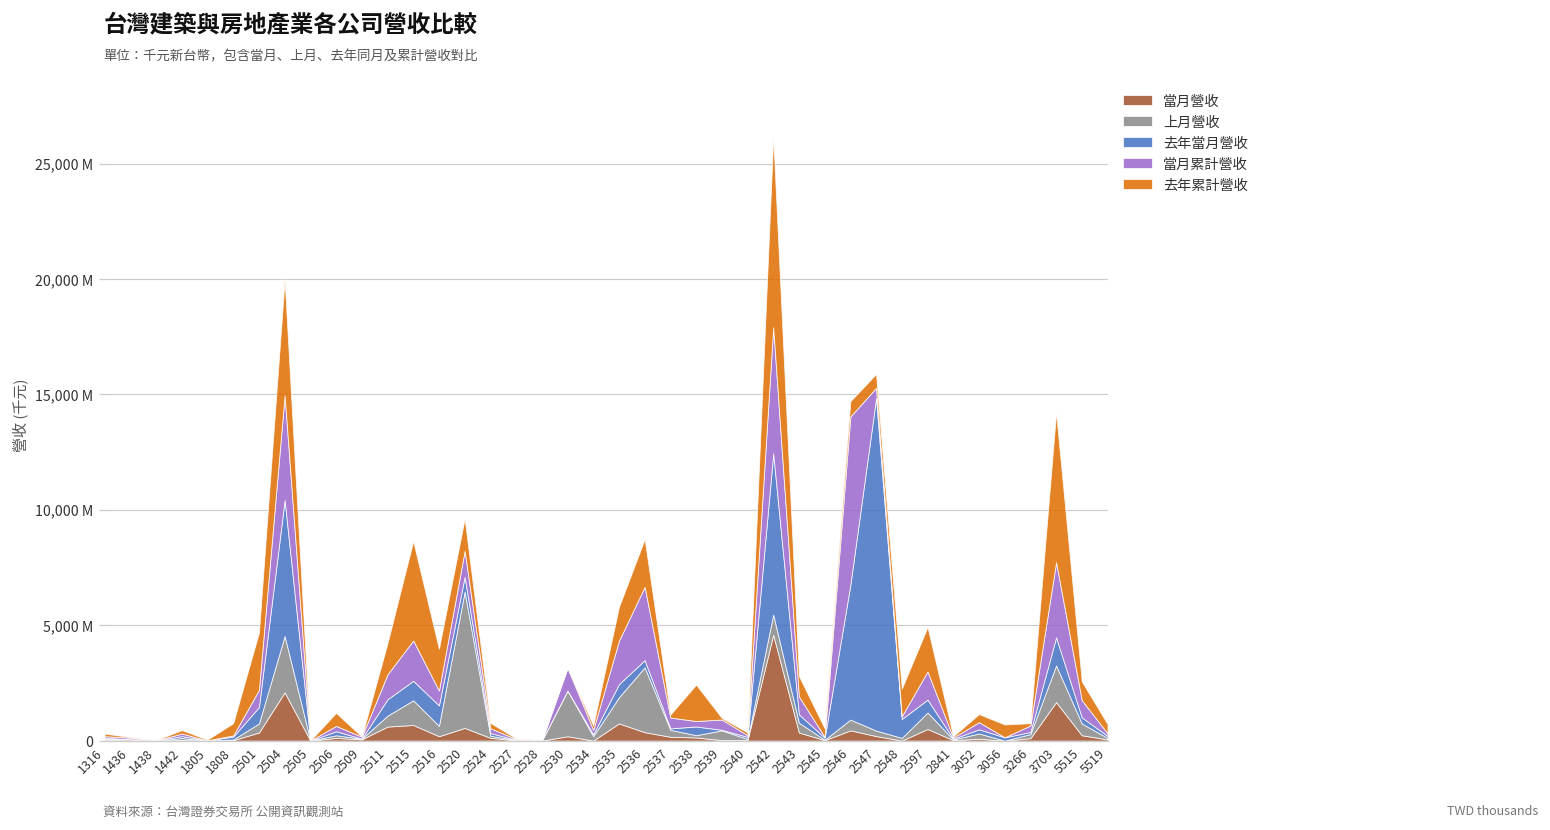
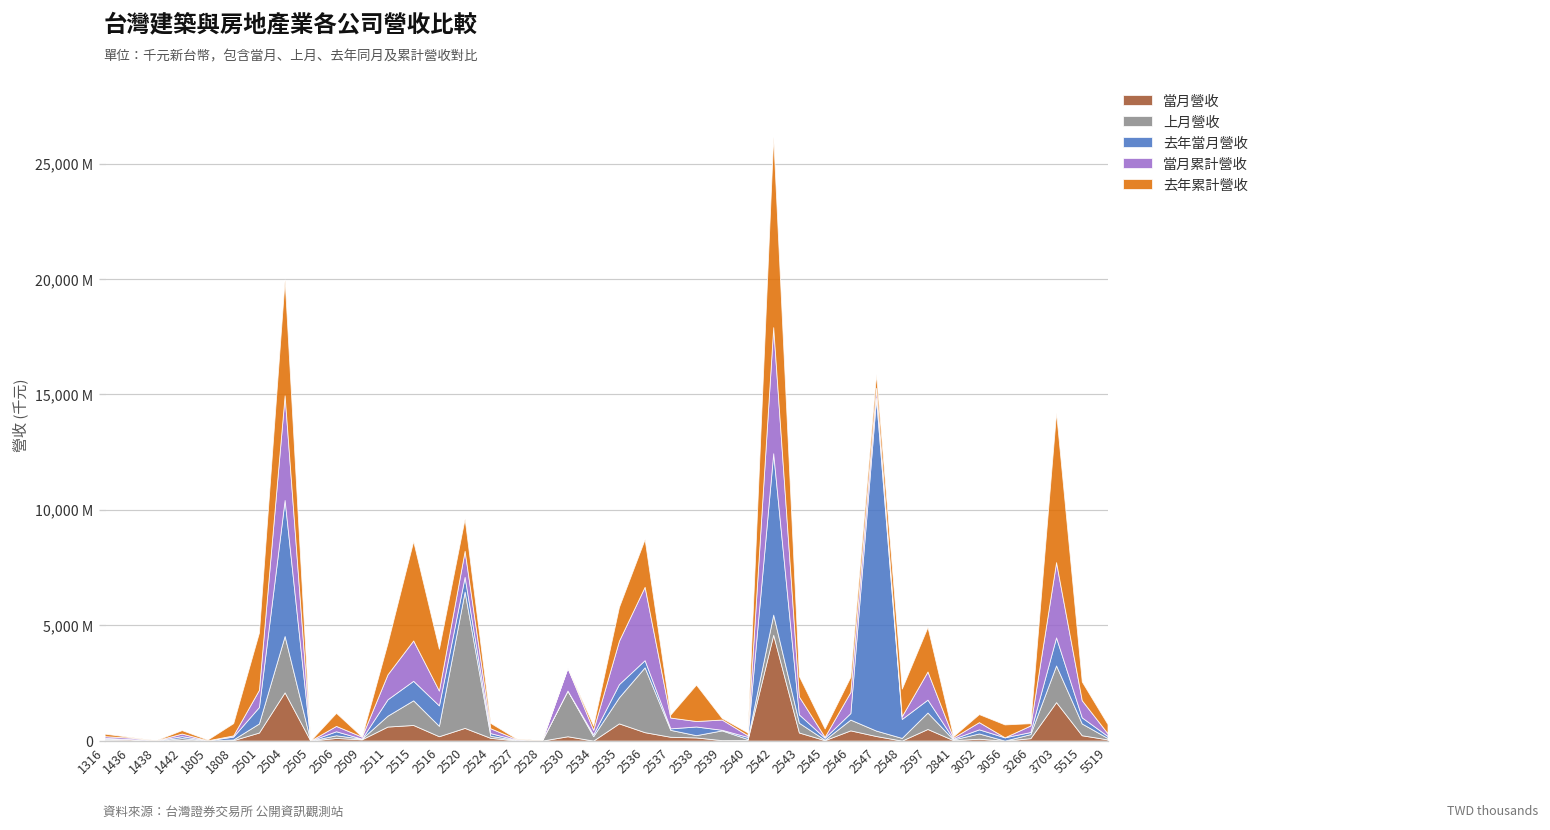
  {
    "當月營收": {
      "2501": "400,000,000",
      "2504": "2,100,000,000",
      "2511": "600,000,000",
      "2515": "700,000,000",
      "2516": "200,000,000",
      "2520": "600,000,000",
      "2530": "200,000,000",
      "2535": "700,000,000",
      "2536": "400,000,000",
      "2537": "200,000,000",
      "2542": "4,600,000,000",
      "2543": "400,000,000",
      "2546": "400,000,000",
      "2547": "200,000,000",
      "2597": "500,000,000",
      "3703": "1,700,000,000",
      "5515": "200,000,000"
    },
    "上月營收": {
      "2501": "400,000,000",
      "2504": "2,400,000,000",
      "2511": "500,000,000",
      "2515": "1,100,000,000",
      "2516": "500,000,000",
      "2520": "5,900,000,000",
      "2535": "1,100,000,000",
      "2536": "2,800,000,000",
      "2542": "900,000,000",
      "2543": "400,000,000",
      "2546": "500,000,000",
      "2547": "200,000,000",
      "2597": "700,000,000",
      "3052": "200,000,000",
      "3703": "1,600,000,000",
      "5515": "500,000,000"
    },
    "去年當月營收": {
      "2501": "700,000,000",
      "2504": "5,900,000,000",
      "2506": "200,000,000",
      "2511": "700,000,000",
      "2515": "800,000,000",
      "2516": "900,000,000",
      "2520": "600,000,000",
      "2535": "600,000,000",
      "2536": "300,000,000",
      "2538": "400,000,000",
      "2542": "7,000,000,000",
      "2543": "400,000,000",
-     "2546": "5,800,000,000",
+     "2546": "300,000,000",
      "2547": "14,400,000,000",
      "2597": "600,000,000",
      "3052": "200,000,000",
      "3703": "1,200,000,000",
      "5515": "300,000,000"
    },
    "當月累計營收": {
      "2501": "700,000,000",
      "2504": "4,500,000,000",
      "2506": "200,000,000",
      "2511": "1,100,000,000",
      "2515": "1,700,000,000",
      "2516": "600,000,000",
      "2520": "1,100,000,000",
      "2524": "200,000,000",
      "2534": "200,000,000",
      "2535": "1,900,000,000",
      "2536": "3,200,000,000",
      "2538": "200,000,000",
      "2542": "5,500,000,000",
      "2543": "800,000,000",
-     "2546": "7,300,000,000",
+     "2546": "900,000,000",
      "2547": "400,000,000",
      "2597": "1,200,000,000",
      "3052": "300,000,000",
      "3703": "3,300,000,000",
      "5515": "700,000,000"
    },
    "去年累計營收": {
      "1442": "100,000,000",
      "1808": "500,000,000",
      "2501": "2,500,000,000",
      "2504": "5,000,000,000",
      "2506": "600,000,000",
      "2511": "1,400,000,000",
      "2515": "4,300,000,000",
      "2516": "1,800,000,000",
      "2520": "1,400,000,000",
      "2524": "200,000,000",
      "2534": "200,000,000",
      "2535": "1,500,000,000",
      "2536": "2,100,000,000",
      "2538": "1,600,000,000",
      "2542": "8,300,000,000",
      "2543": "900,000,000",
      "2545": "400,000,000",
      "2546": "700,000,000",
      "2547": "600,000,000",
      "2548": "1,200,000,000",
      "2597": "1,900,000,000",
      "3052": "300,000,000",
      "3056": "600,000,000",
      "3703": "6,500,000,000",
      "5515": "800,000,000",
      "5519": "400,000,000"
    }
  }
